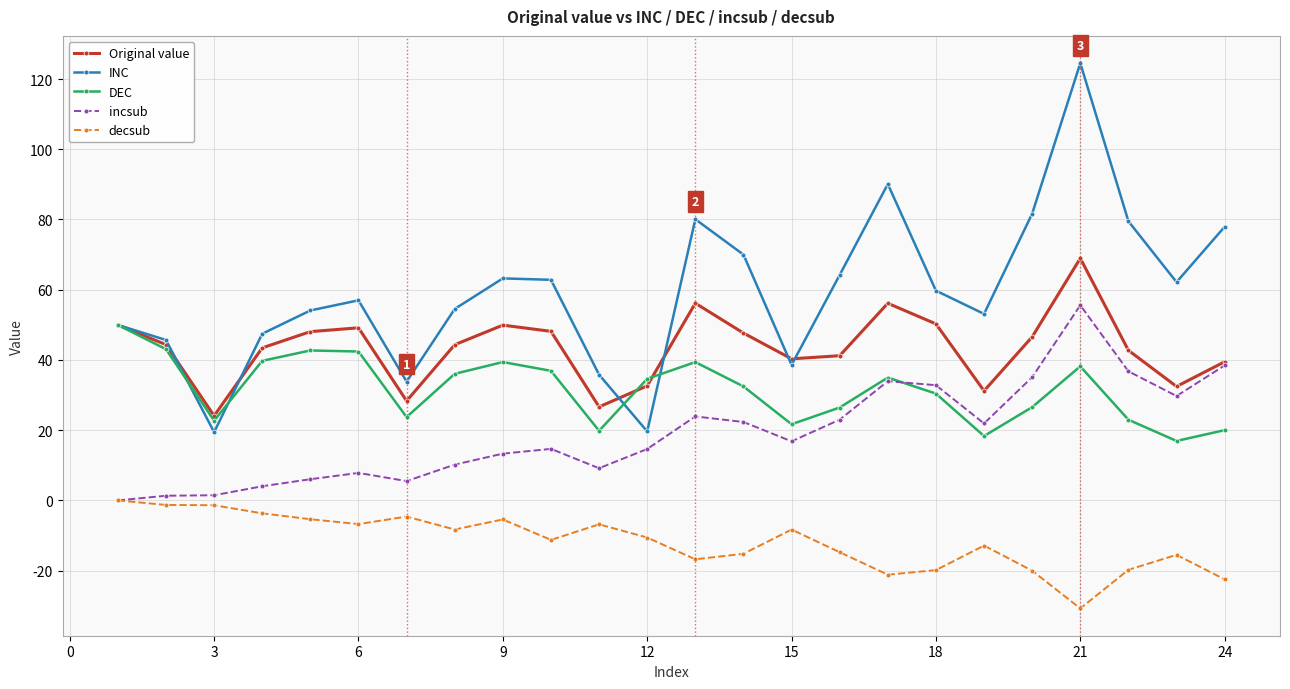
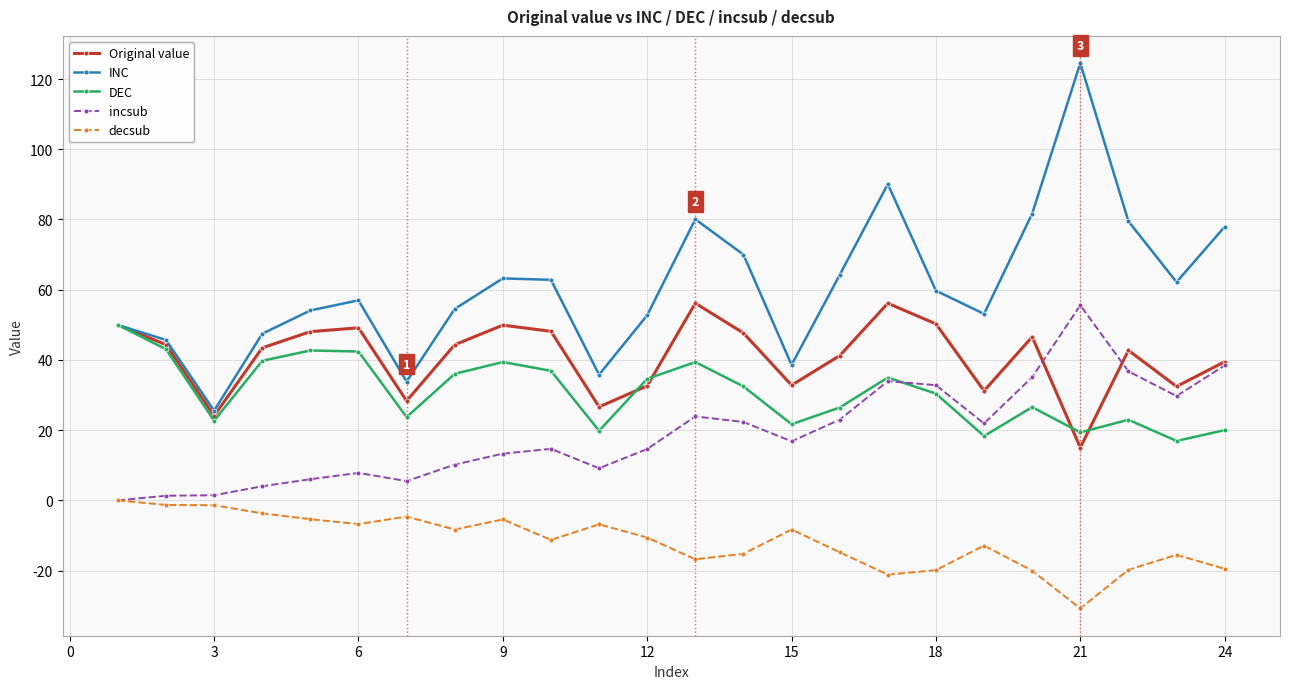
  {
    "Original value": {
      "3": 24,
      "6": 49,
      "9": 50,
      "12": 33,
-     "15": 40,
+     "15": 33,
      "18": 50,
-     "21": 69,
+     "21": 15,
      "24": 39
    },
    "INC": {
-     "3": 19,
+     "3": 26,
      "6": 57,
      "9": 63,
-     "12": 20,
+     "12": 53,
      "15": 39,
      "18": 60,
      "24": 78
    },
    "DEC": {
      "3": 23,
      "6": 42,
      "9": 39,
      "12": 35,
      "15": 22,
      "18": 30,
-     "21": 38,
+     "21": 19,
      "24": 20
    },
    "incsub": {
      "3": 1,
      "6": 8,
      "9": 13,
      "12": 15,
      "15": 17,
      "18": 33,
      "21": 56,
      "24": 38
    },
    "decsub": {
      "3": -1,
      "6": -7,
      "9": -5,
      "12": -11,
      "15": -8,
      "18": -20,
      "21": -31,
-     "24": -22
+     "24": -19
    }
  }
